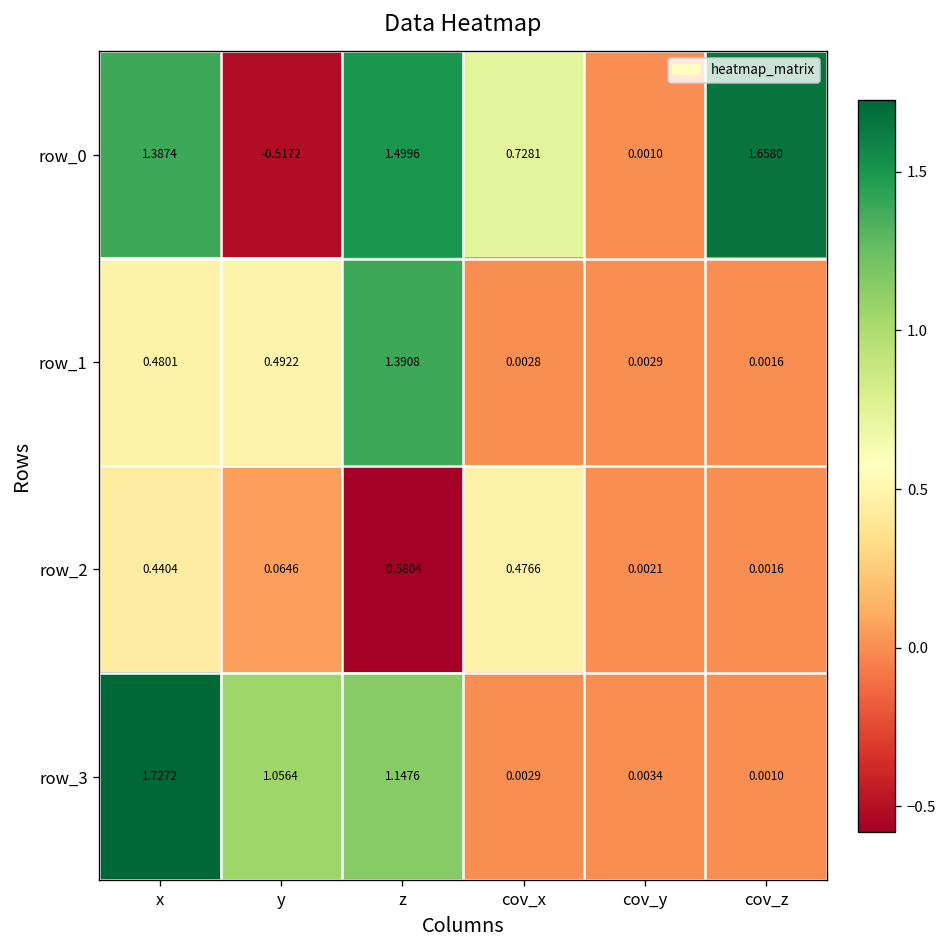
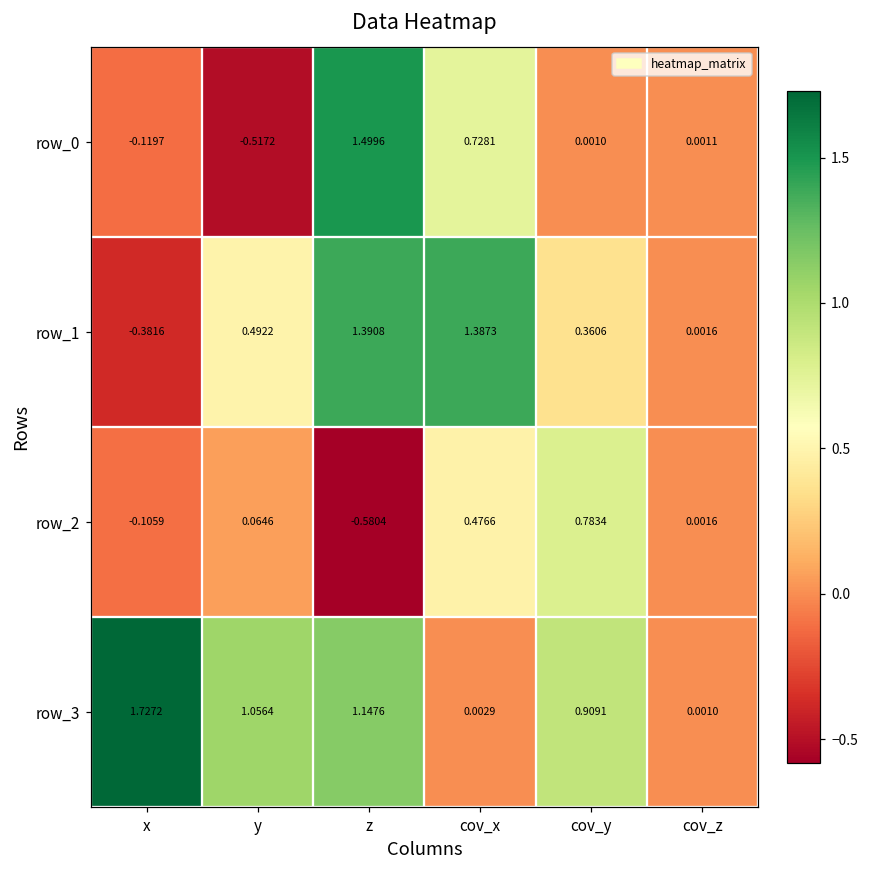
  {
    "row_0": {
-     "x": 1.3874,
+     "x": -0.1197,
      "y": -0.5172,
      "z": 1.4996,
      "cov_x": 0.7281,
      "cov_y": 0.0010,
-     "cov_z": 1.6580
+     "cov_z": 0.0011
    },
    "row_1": {
-     "x": 0.4801,
+     "x": -0.3816,
      "y": 0.4922,
      "z": 1.3908,
-     "cov_x": 0.0028,
-     "cov_y": 0.0029,
+     "cov_x": 1.3873,
+     "cov_y": 0.3606,
      "cov_z": 0.0016
    },
    "row_2": {
-     "x": 0.4404,
+     "x": -0.1059,
      "y": 0.0646,
      "z": -0.5804,
      "cov_x": 0.4766,
-     "cov_y": 0.0021,
+     "cov_y": 0.7834,
      "cov_z": 0.0016
    },
    "row_3": {
      "x": 1.7272,
      "y": 1.0564,
      "z": 1.1476,
      "cov_x": 0.0029,
-     "cov_y": 0.0034,
+     "cov_y": 0.9091,
      "cov_z": 0.0010
    }
  }
